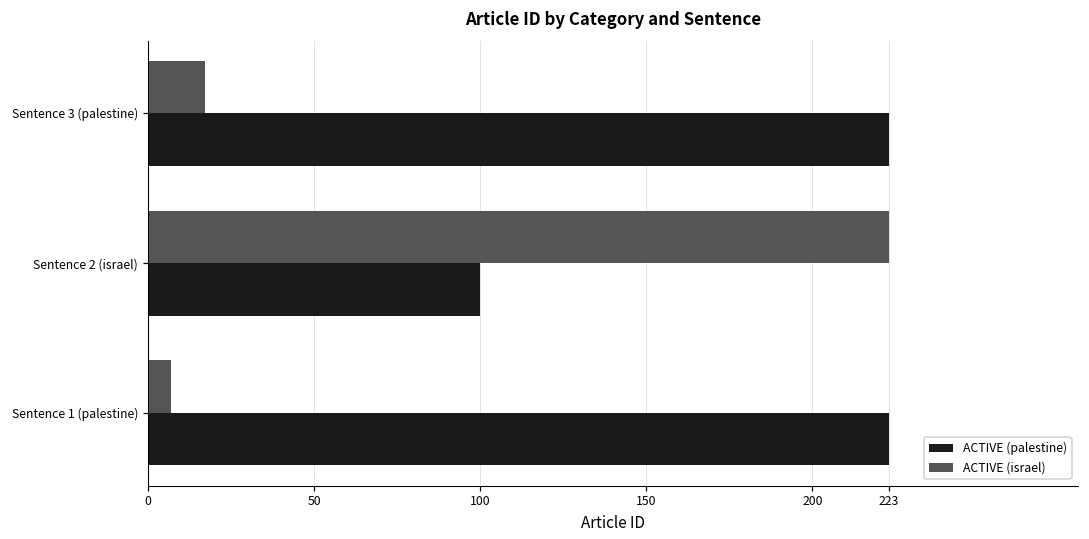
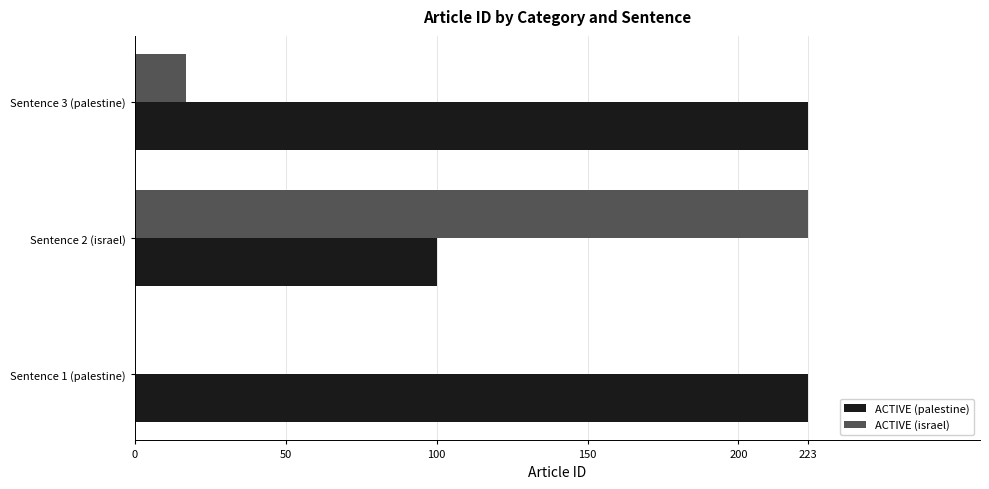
  {
    "ACTIVE (palestine)": {
      "Sentence 3 (palestine)": 223,
      "Sentence 2 (israel)": 100,
      "Sentence 1 (palestine)": 223
    },
    "ACTIVE (israel)": {
      "Sentence 3 (palestine)": 17,
      "Sentence 2 (israel)": 223,
-     "Sentence 1 (palestine)": 7
+     "Sentence 1 (palestine)": 0
    }
  }
